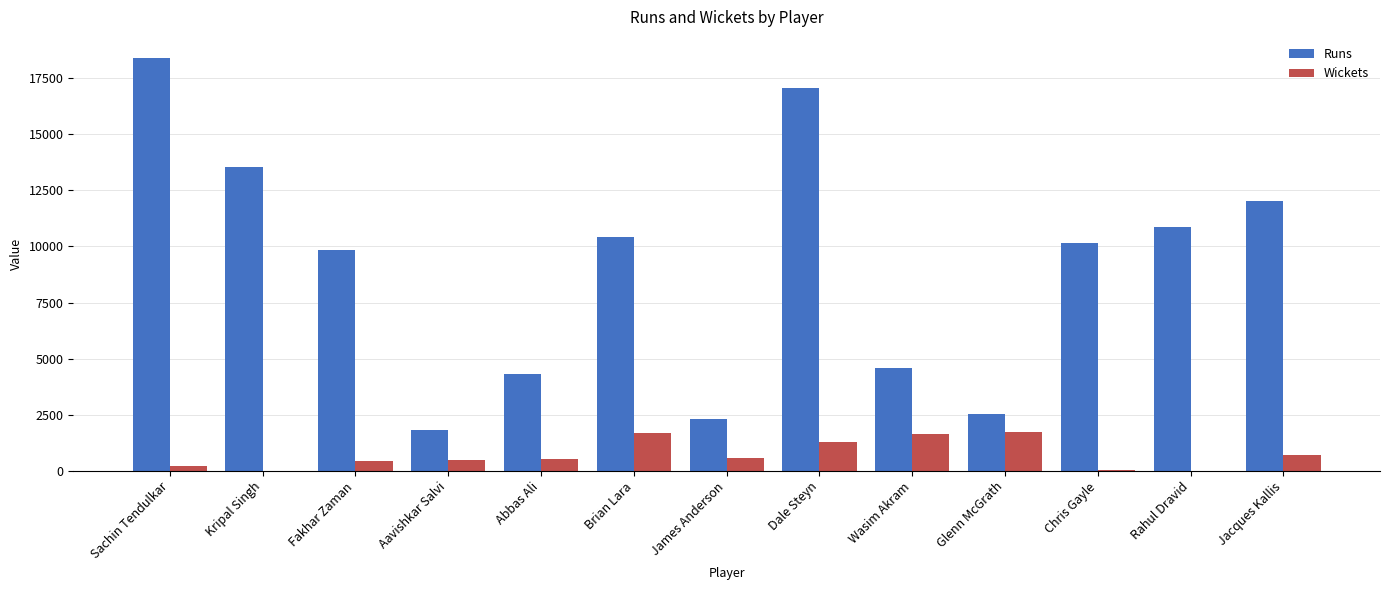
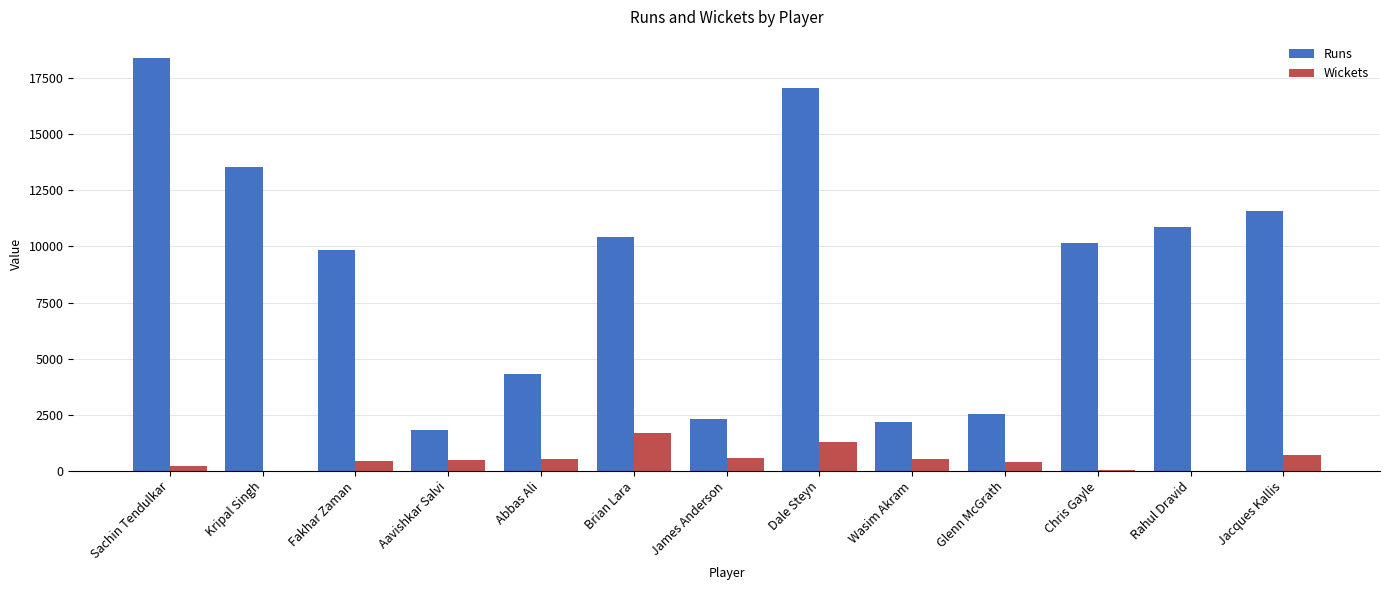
  {
    "Runs": {
      "Sachin Tendulkar": 18400,
      "Kripal Singh": 13600,
      "Fakhar Zaman": 9800,
      "Aavishkar Salvi": 1800,
      "Abbas Ali": 4300,
      "Brian Lara": 10400,
      "James Anderson": 2300,
      "Dale Steyn": 17100,
-     "Wasim Akram": 4600,
+     "Wasim Akram": 2200,
      "Glenn McGrath": 2500,
      "Chris Gayle": 10200,
      "Rahul Dravid": 10900,
-     "Jacques Kallis": 12000
+     "Jacques Kallis": 11600
    },
    "Wickets": {
      "Sachin Tendulkar": 200,
      "Kripal Singh": 0,
      "Fakhar Zaman": 400,
      "Aavishkar Salvi": 500,
      "Abbas Ali": 500,
      "Brian Lara": 1700,
      "James Anderson": 600,
      "Dale Steyn": 1300,
-     "Wasim Akram": 1600,
-     "Glenn McGrath": 1700,
+     "Wasim Akram": 500,
+     "Glenn McGrath": 400,
      "Rahul Dravid": 0,
      "Jacques Kallis": 700
    }
  }
